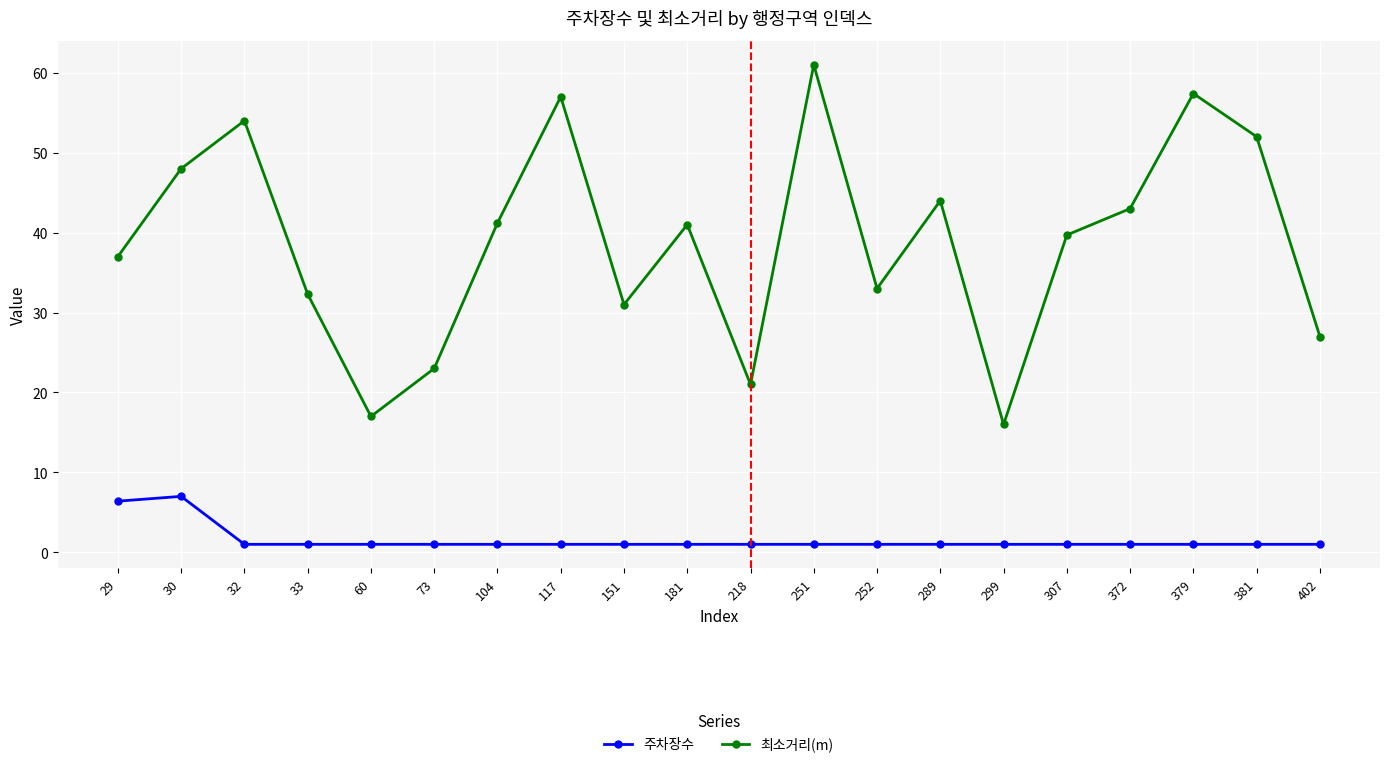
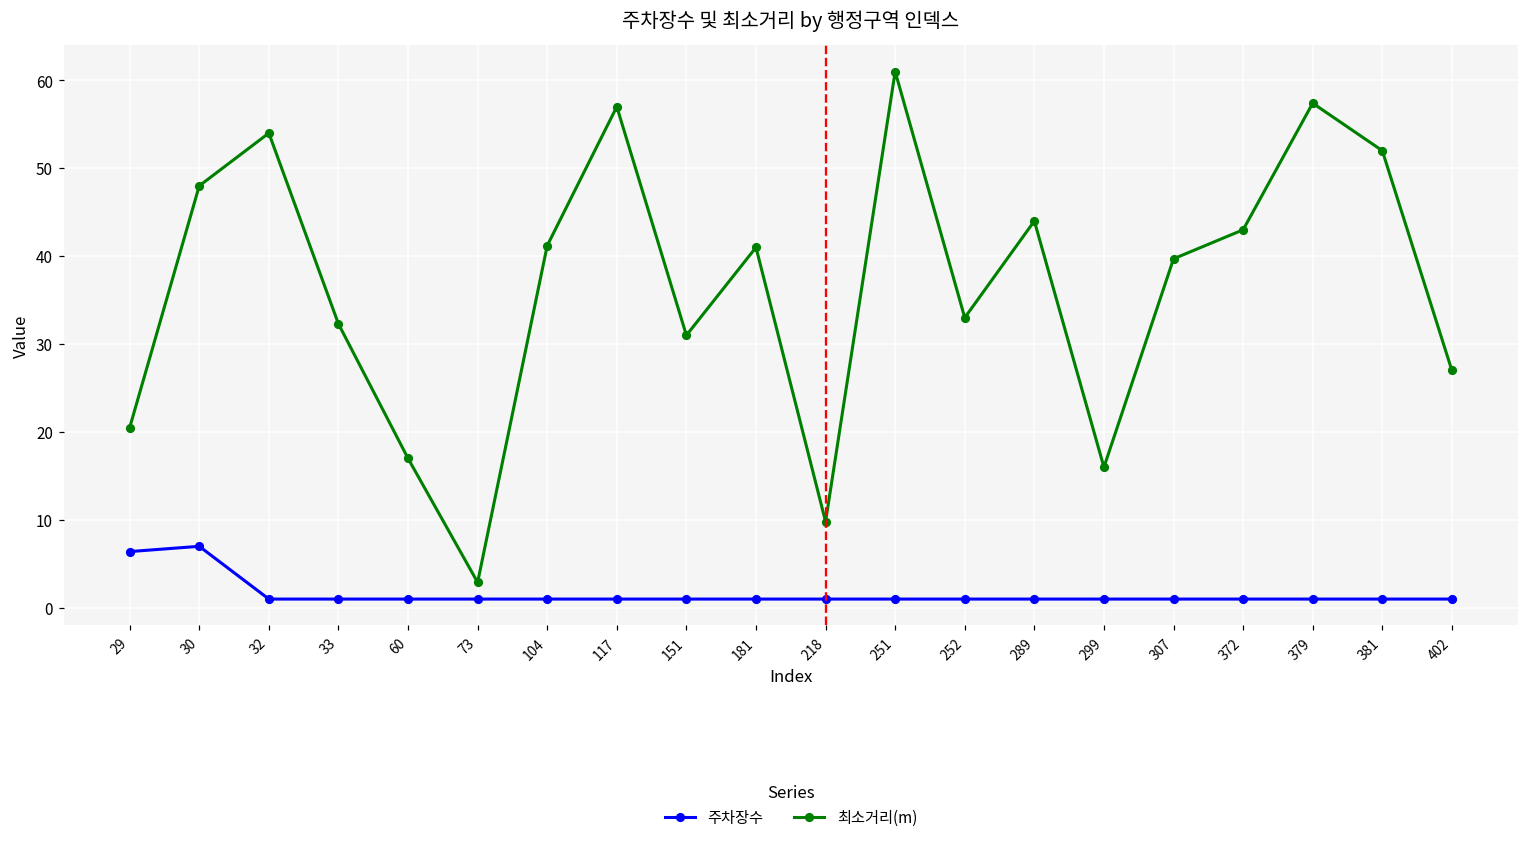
  {
    "주차장수": {
      "29": 6,
      "30": 7,
      "32": 1,
      "33": 1,
      "60": 1,
      "73": 1,
      "104": 1,
      "117": 1,
      "151": 1,
      "181": 1,
      "218": 1,
      "251": 1,
      "252": 1,
      "289": 1,
      "299": 1,
      "307": 1,
      "372": 1,
      "379": 1,
      "381": 1,
      "402": 1
    },
    "최소거리(m)": {
-     "29": 37,
+     "29": 21,
      "30": 48,
      "32": 54,
      "33": 32,
      "60": 17,
-     "73": 23,
+     "73": 3,
      "104": 41,
      "117": 57,
      "151": 31,
      "181": 41,
-     "218": 21,
+     "218": 10,
      "251": 61,
      "252": 33,
      "289": 44,
      "299": 16,
      "307": 40,
      "372": 43,
      "379": 57,
      "381": 52,
      "402": 27
    }
  }
